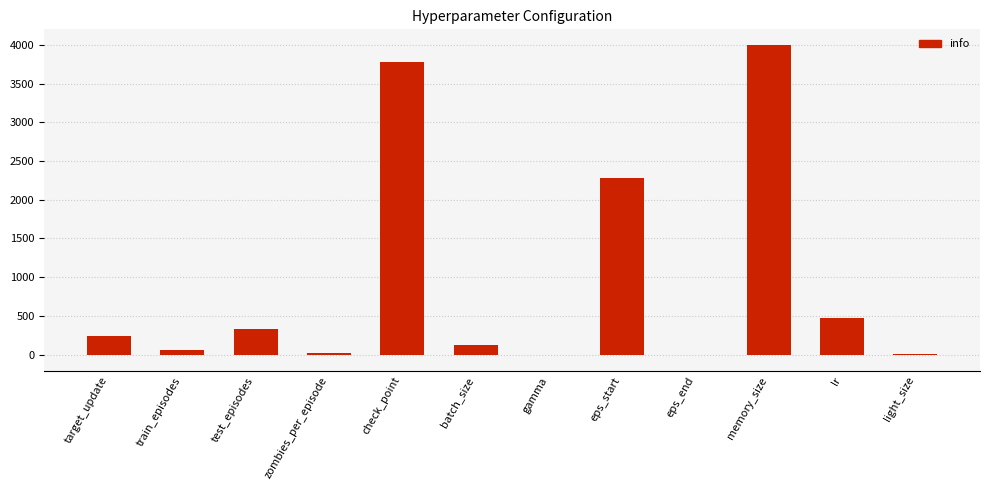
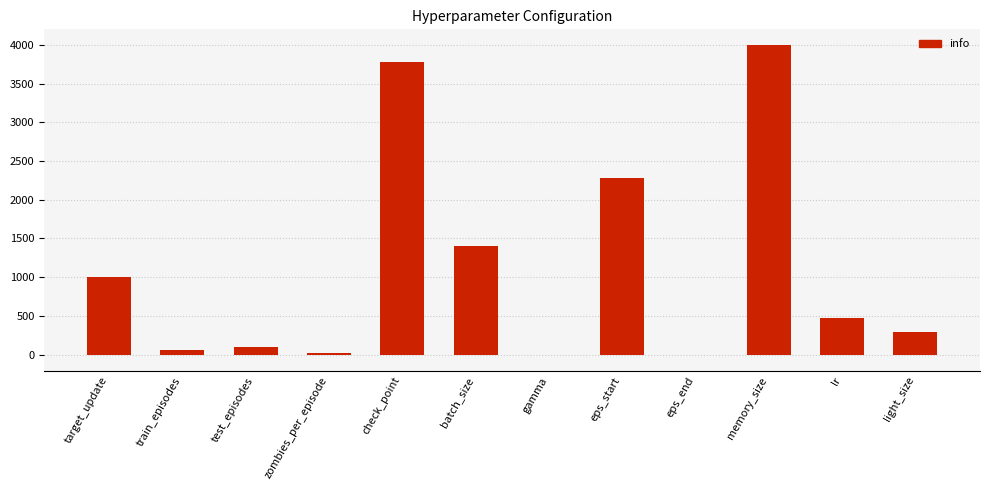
  {
-   "target_update": 200,
+   "target_update": 1000,
    "train_episodes": 100,
-   "test_episodes": 300,
+   "test_episodes": 100,
    "check_point": 3800,
-   "batch_size": 100,
+   "batch_size": 1400,
    "eps_start": 2300,
    "memory_size": 4000,
    "lr": 500,
-   "light_size": 0
+   "light_size": 300
  }
